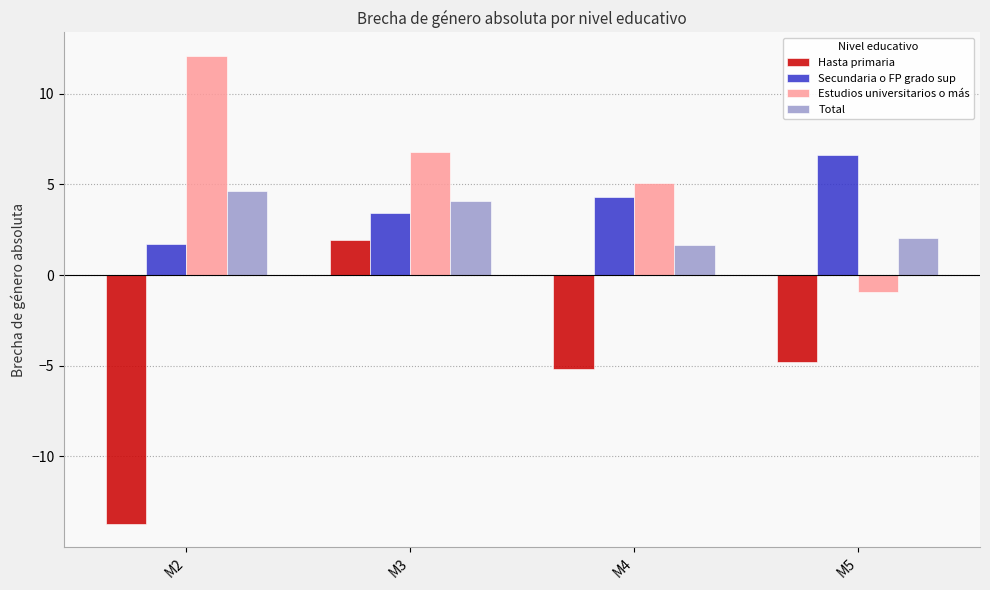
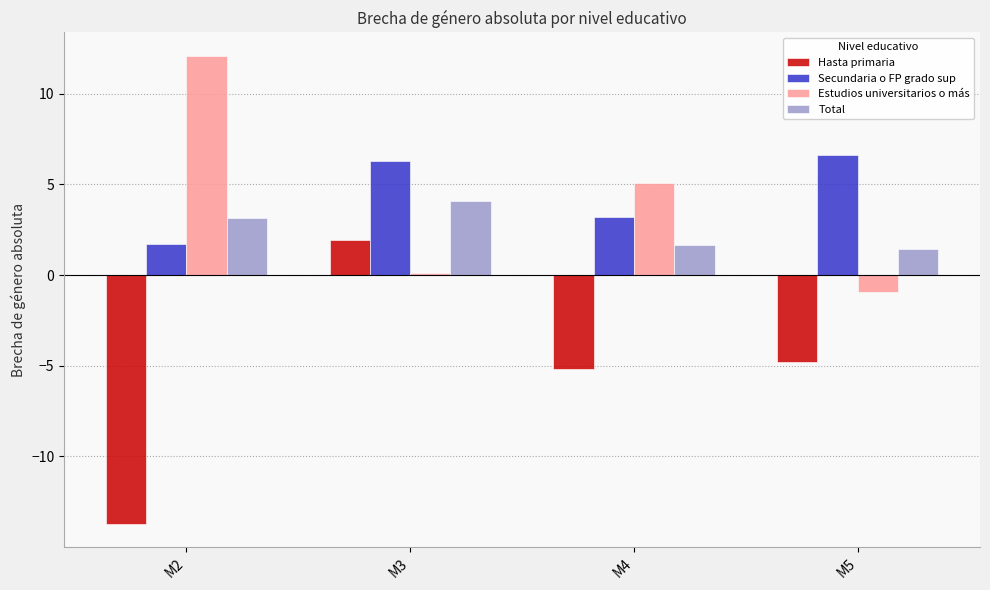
  {
    "Hasta primaria": {
      "M2": -13.7,
      "M3": 1.9,
      "M4": -5.2,
      "M5": -4.8
    },
    "Secundaria o FP grado sup": {
      "M2": 1.7,
-     "M3": 3.4,
-     "M4": 4.3,
+     "M3": 6.3,
+     "M4": 3.2,
      "M5": 6.6
    },
    "Estudios universitarios o más": {
      "M2": 12.1,
-     "M3": 6.8,
+     "M3": 0.1,
      "M4": 5.1,
      "M5": -0.9
    },
    "Total": {
-     "M2": 4.6,
+     "M2": 3.2,
      "M3": 4.1,
      "M4": 1.7,
-     "M5": 2.0
+     "M5": 1.4
    }
  }
